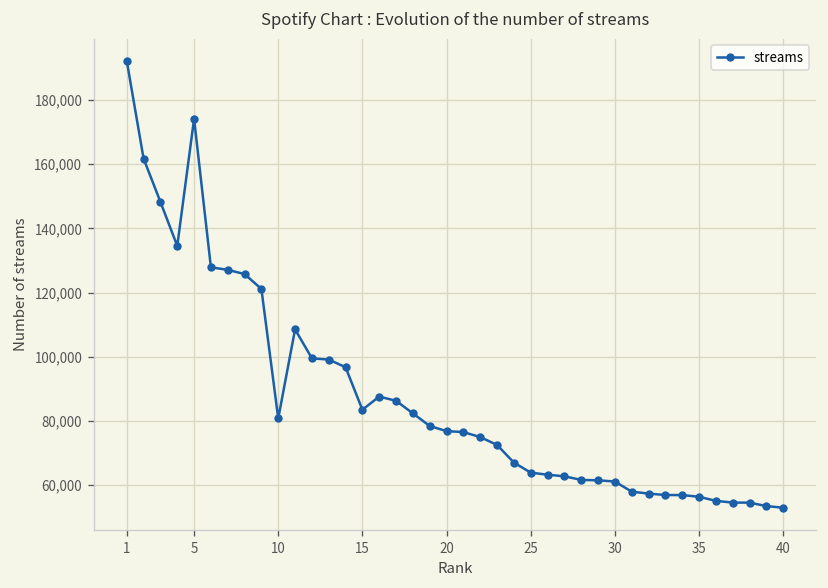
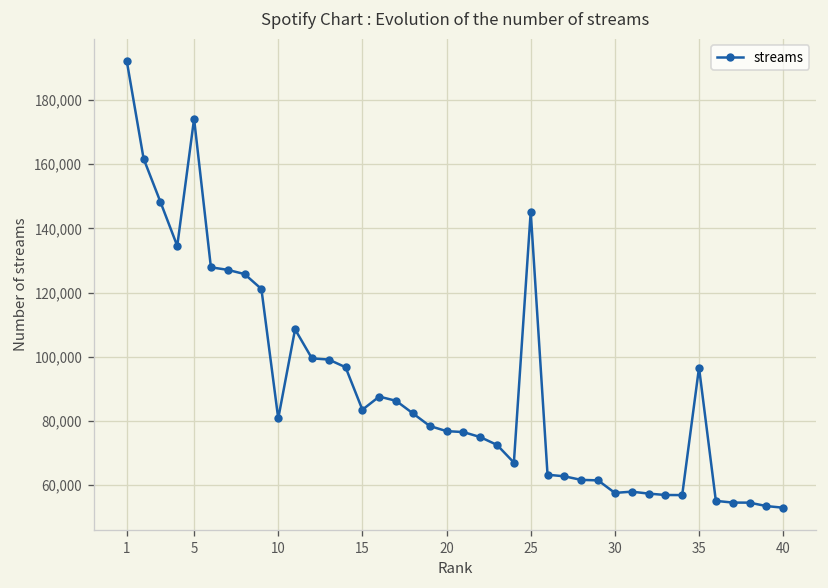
  {
    "1": "192,000",
    "5": "174,000",
    "10": "81,000",
    "15": "83,000",
    "20": "77,000",
-   "25": "64,000",
-   "30": "61,000",
-   "35": "56,000",
+   "25": "145,000",
+   "30": "58,000",
+   "35": "97,000",
    "40": "53,000"
  }
